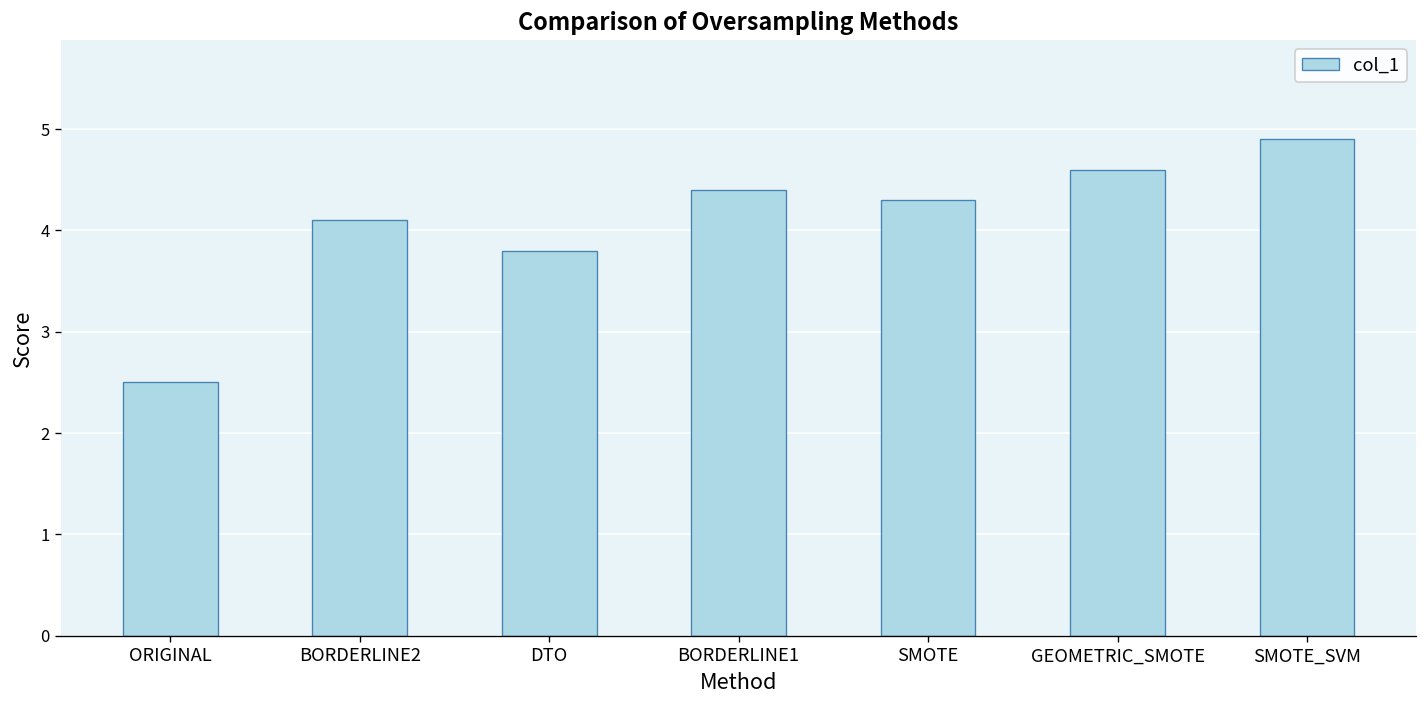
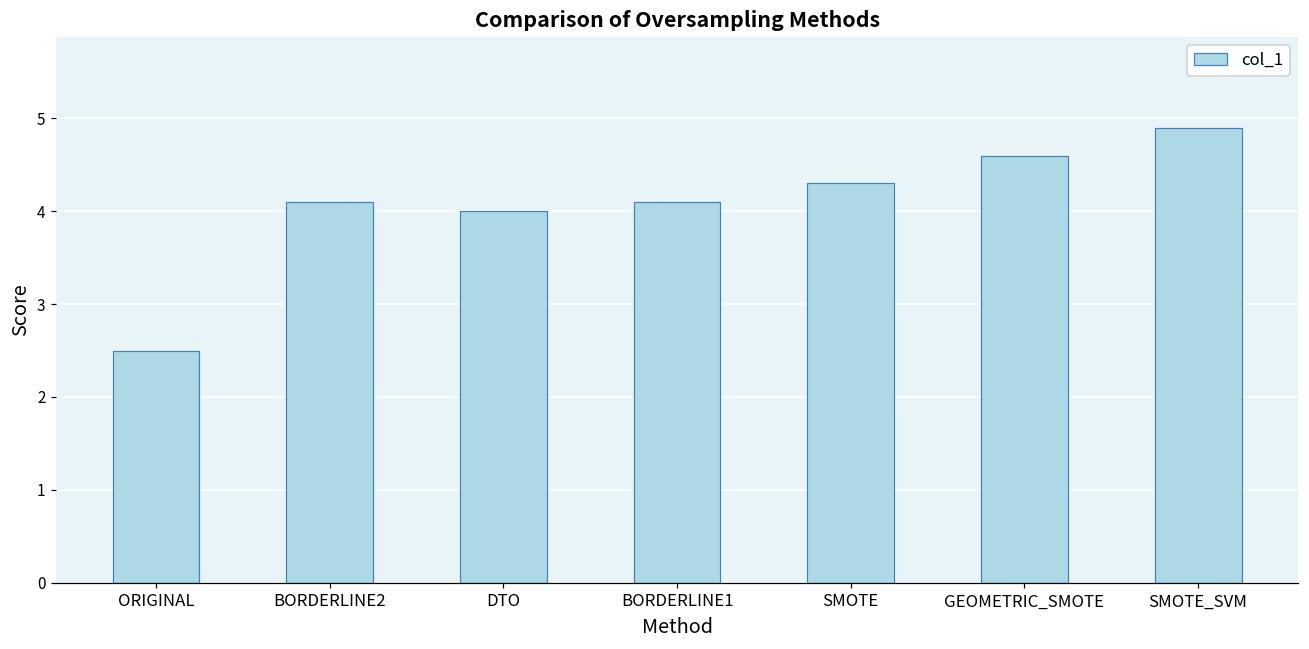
  {
    "ORIGINAL": 2.5,
    "BORDERLINE2": 4.1,
-   "DTO": 3.8,
-   "BORDERLINE1": 4.4,
+   "DTO": 4.0,
+   "BORDERLINE1": 4.1,
    "SMOTE": 4.3,
    "GEOMETRIC_SMOTE": 4.6,
    "SMOTE_SVM": 4.9
  }
